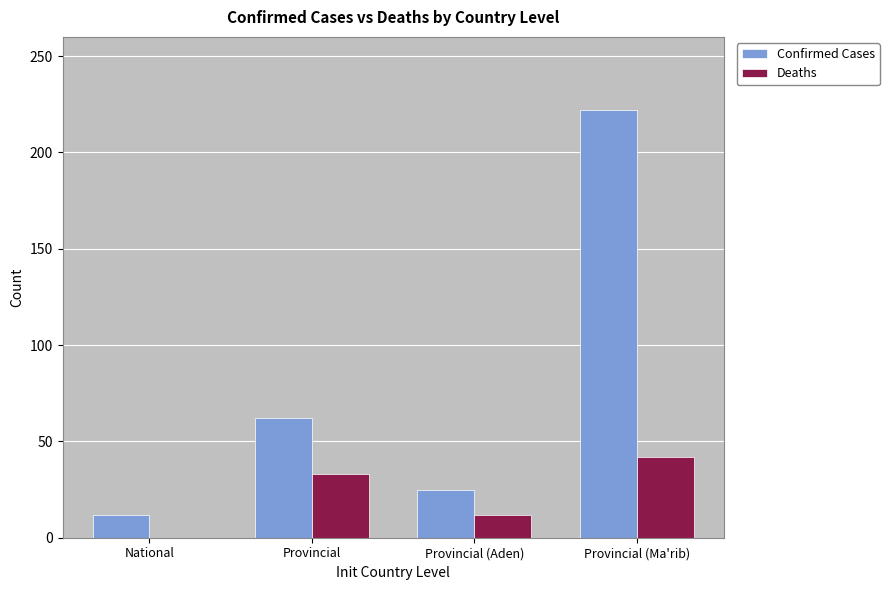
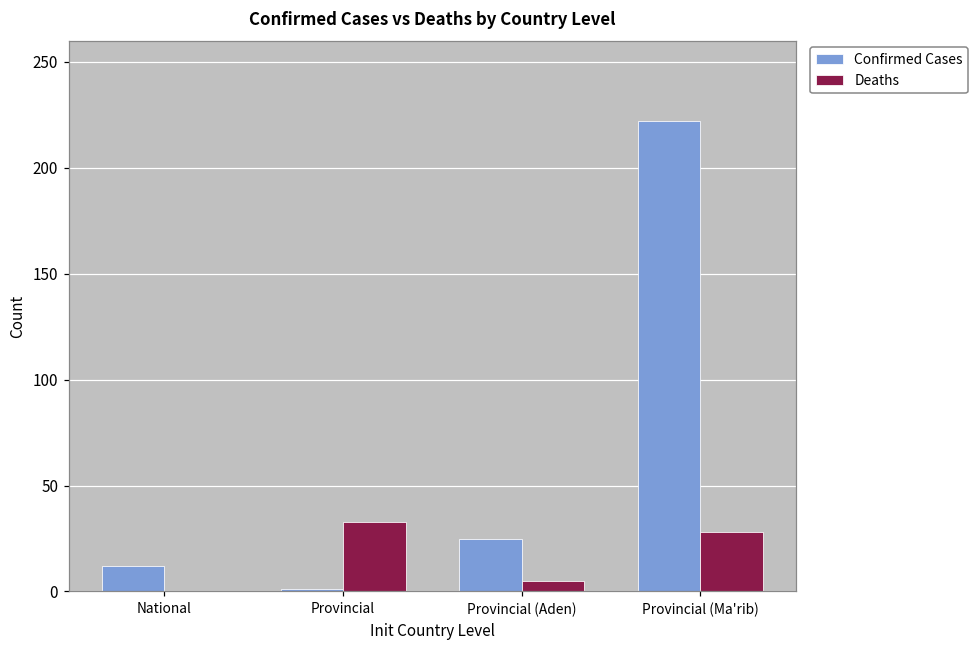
  {
    "Confirmed Cases": {
      "National": 12,
-     "Provincial": 62,
+     "Provincial": 1,
      "Provincial (Aden)": 25,
      "Provincial (Ma'rib)": 222
    },
    "Deaths": {
      "National": 0,
      "Provincial": 33,
-     "Provincial (Aden)": 12,
-     "Provincial (Ma'rib)": 42
+     "Provincial (Aden)": 5,
+     "Provincial (Ma'rib)": 28
    }
  }
